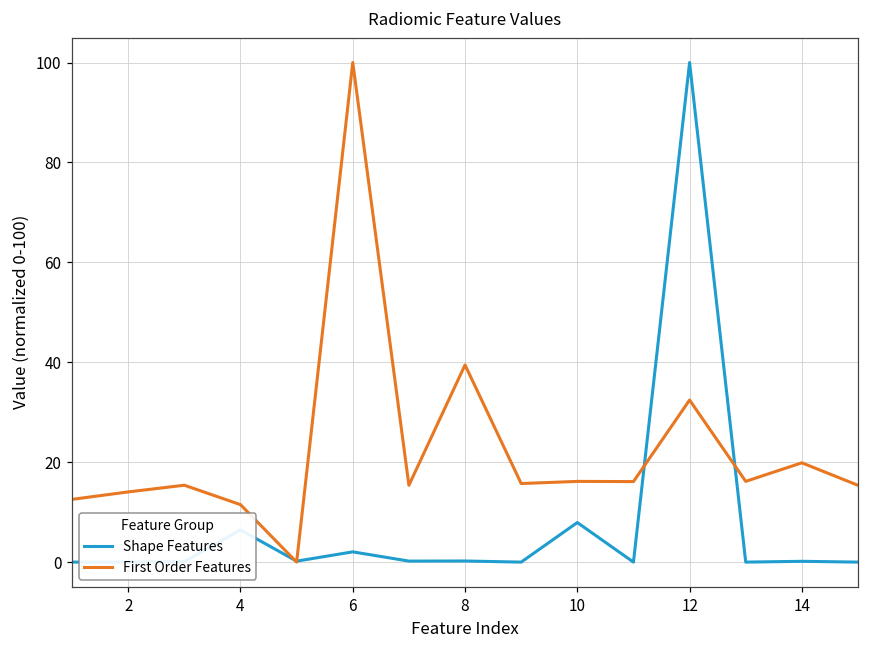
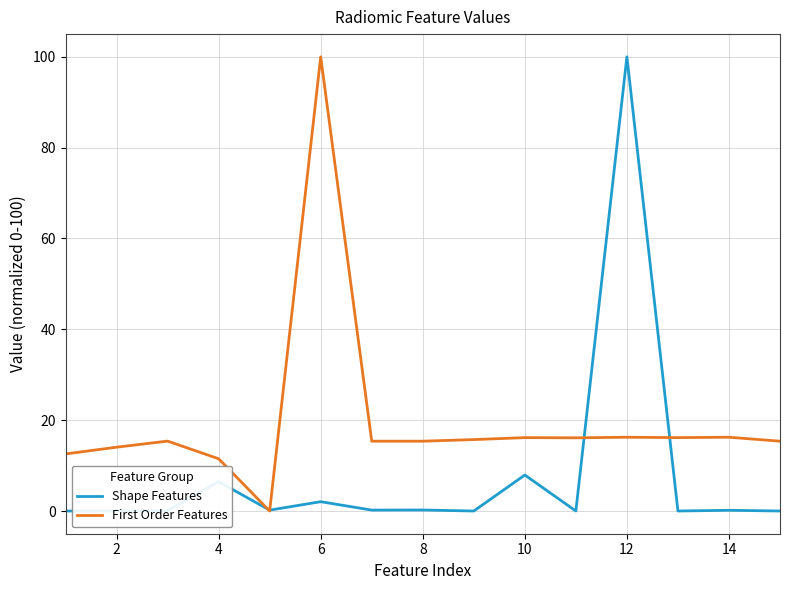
  {
    "Shape Features": {
      "6": 2,
      "8": 0,
      "10": 8,
      "12": 100,
      "14": 0
    },
    "First Order Features": {
      "2": 14,
      "4": 12,
      "6": 100,
-     "8": 39,
+     "8": 15,
      "10": 16,
-     "12": 32,
-     "14": 20
+     "12": 16,
+     "14": 16
    }
  }
